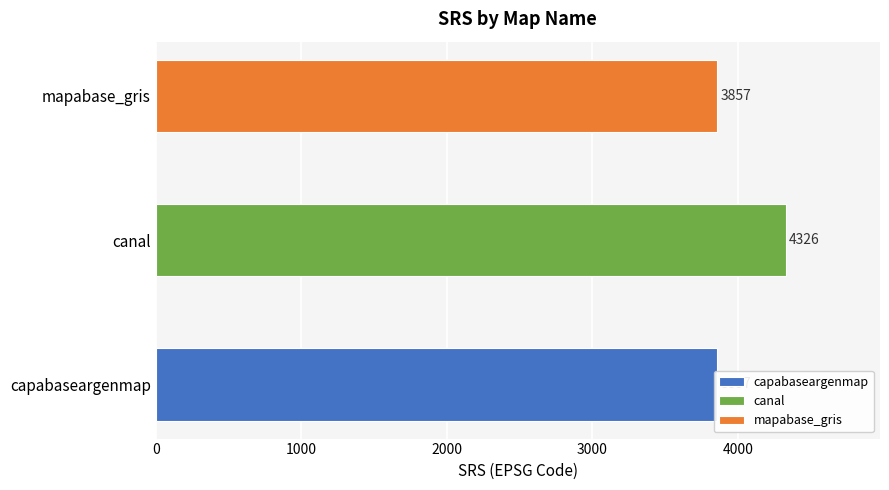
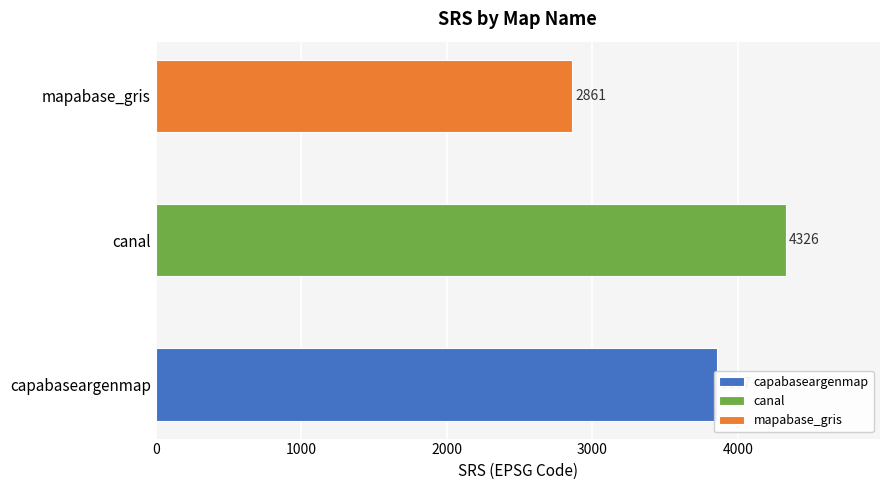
  {
-   "mapabase_gris": 3857,
+   "mapabase_gris": 2861,
    "canal": 4326
  }
